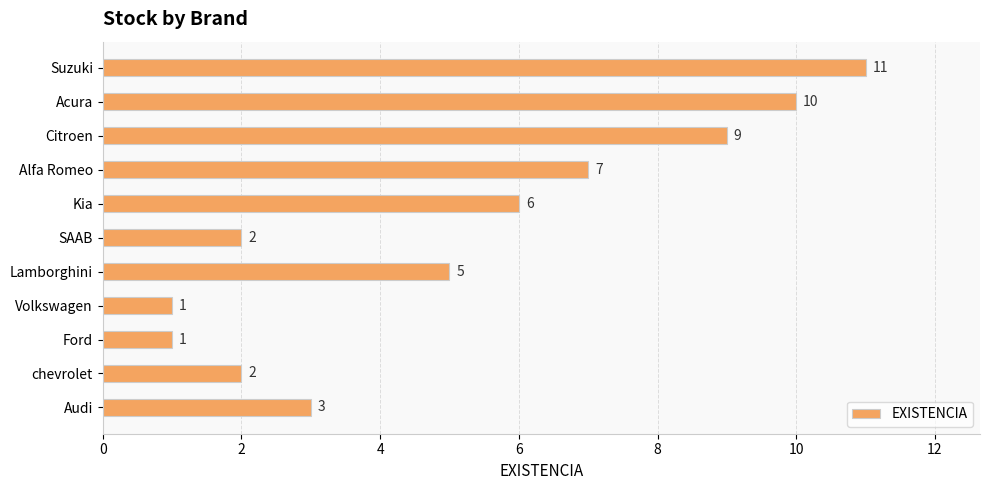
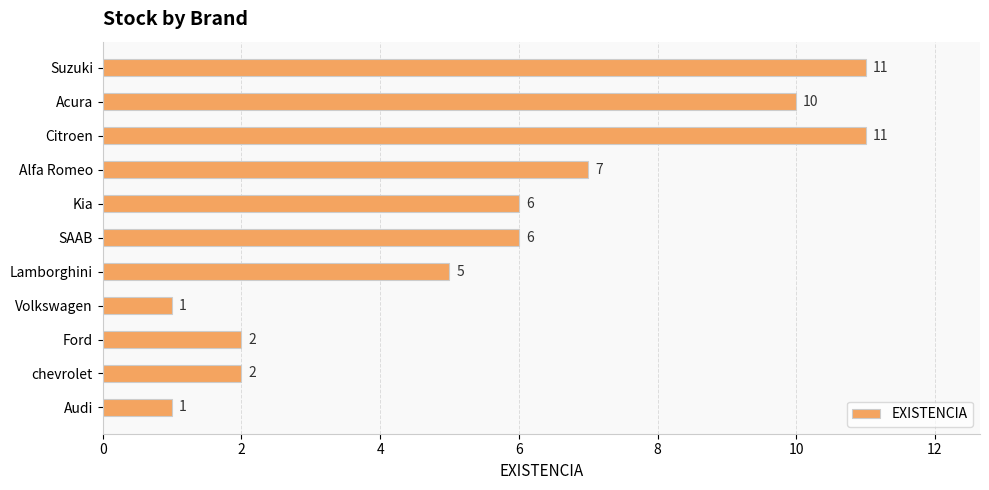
  {
    "Suzuki": 11,
    "Acura": 10,
-   "Citroen": 9,
+   "Citroen": 11,
    "Alfa Romeo": 7,
    "Kia": 6,
-   "SAAB": 2,
+   "SAAB": 6,
    "Lamborghini": 5,
    "Volkswagen": 1,
-   "Ford": 1,
+   "Ford": 2,
    "chevrolet": 2,
-   "Audi": 3
+   "Audi": 1
  }
